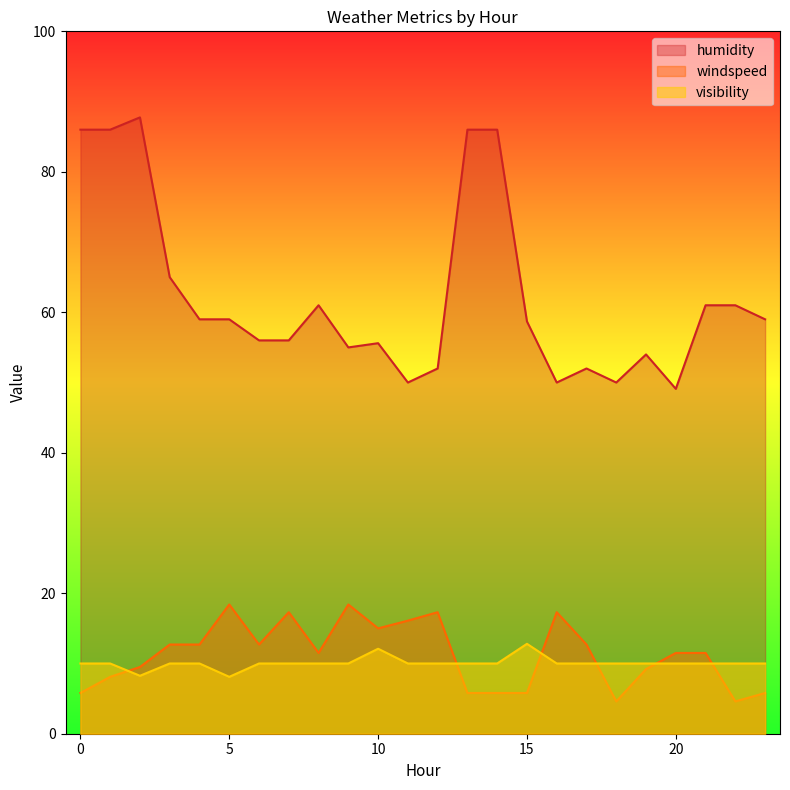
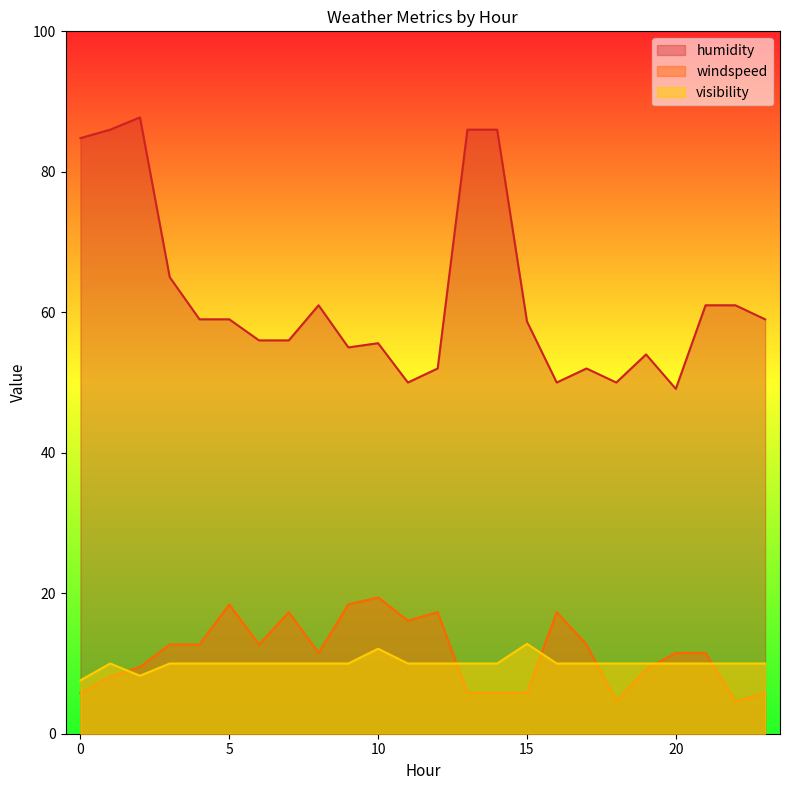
  {
    "humidity": {
-     "0": 86,
+     "0": 85,
      "5": 59,
      "10": 56,
      "15": 59,
      "20": 49
    },
    "windspeed": {
      "0": 6,
      "5": 18,
-     "10": 15,
+     "10": 19,
      "15": 6,
      "20": 12
    },
    "visibility": {
-     "0": 10,
-     "5": 8,
+     "0": 8,
+     "5": 10,
      "10": 12,
      "15": 13,
      "20": 10
    }
  }
